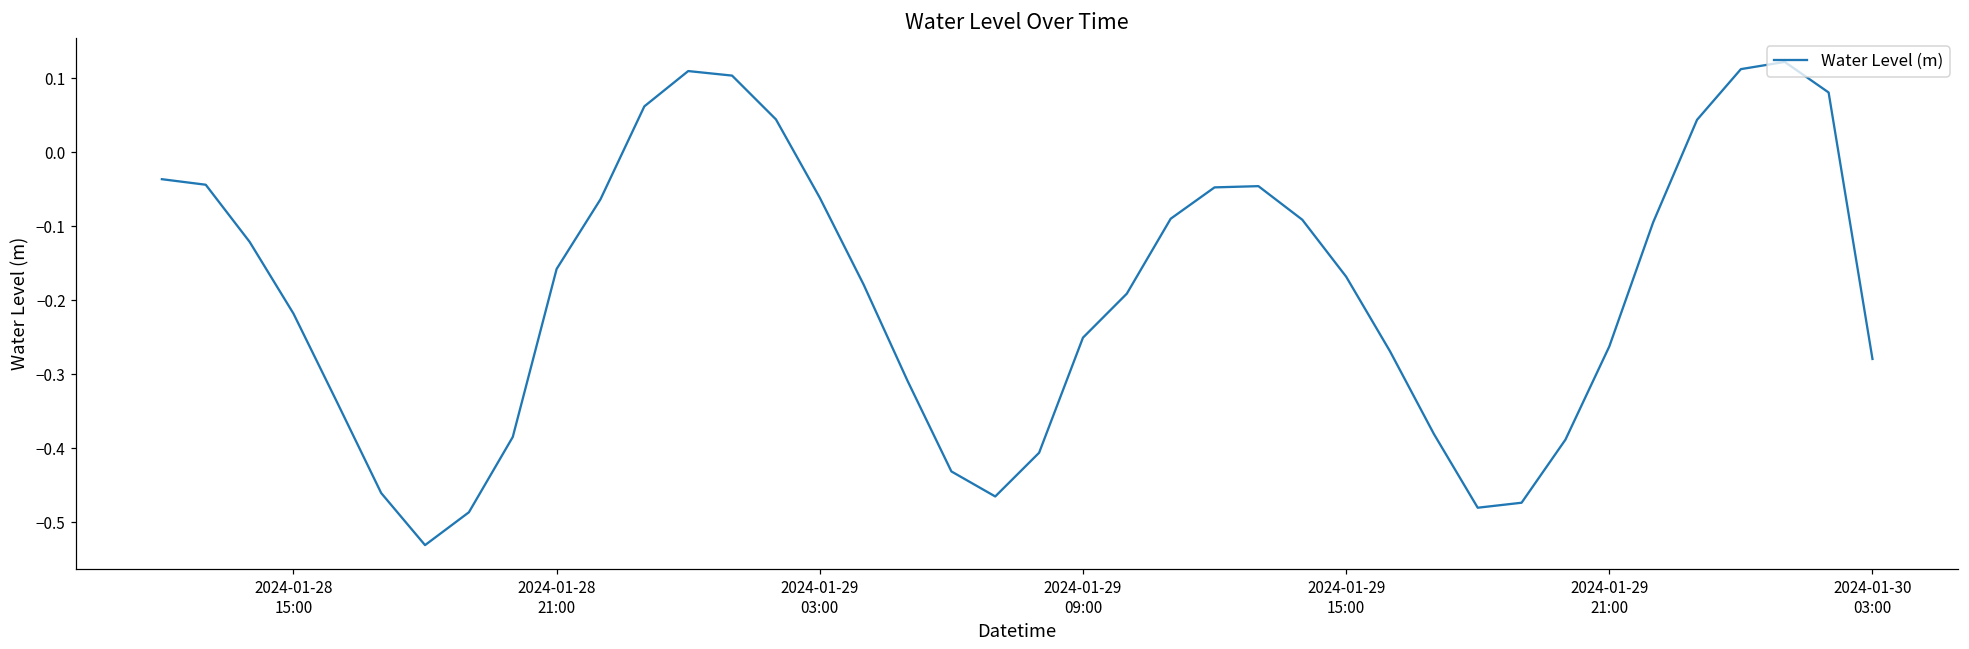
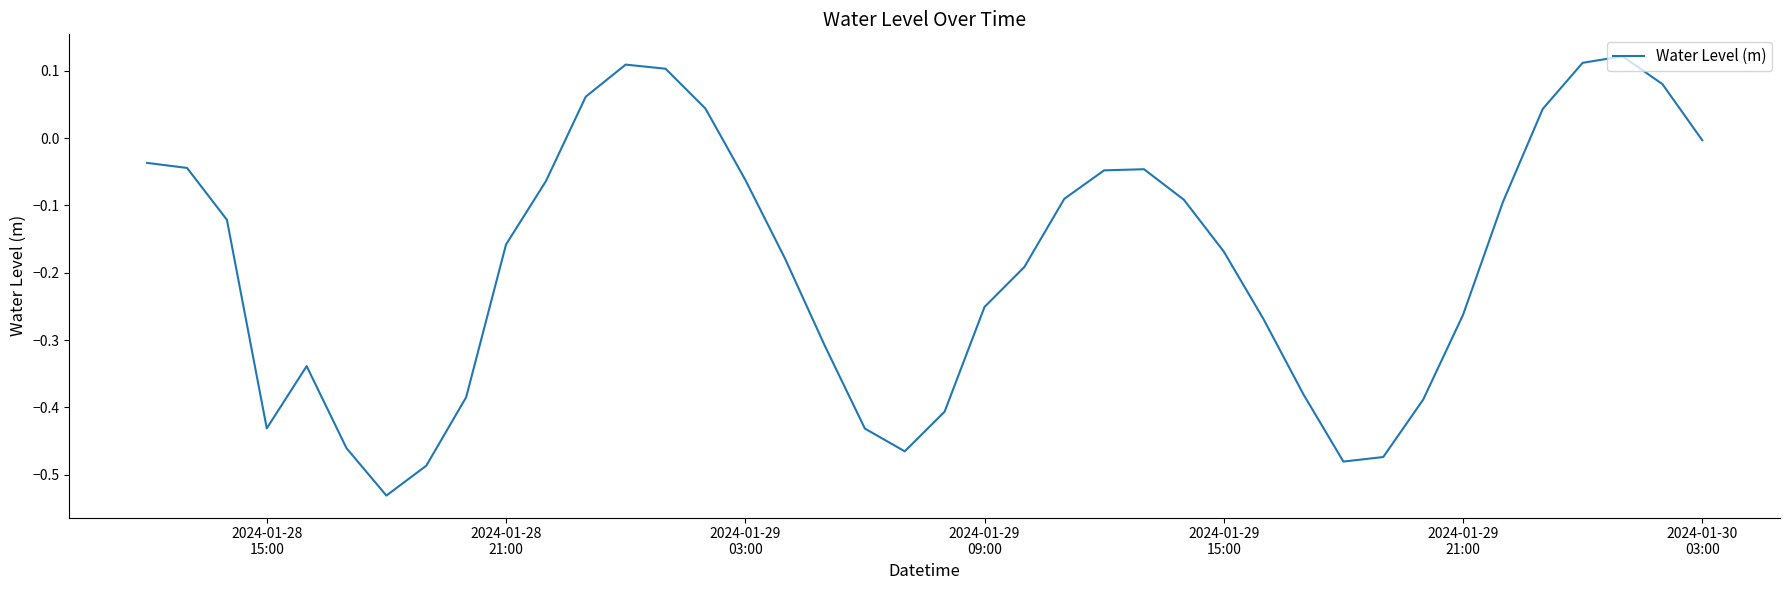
  {
-   "2024-01-28 15:00": -0.22,
+   "2024-01-28 15:00": -0.43,
    "2024-01-28 21:00": -0.16,
    "2024-01-29 03:00": -0.06,
    "2024-01-29 09:00": -0.25,
    "2024-01-29 15:00": -0.17,
    "2024-01-29 21:00": -0.26,
-   "2024-01-30 03:00": -0.28
+   "2024-01-30 03:00": 0.00
  }
